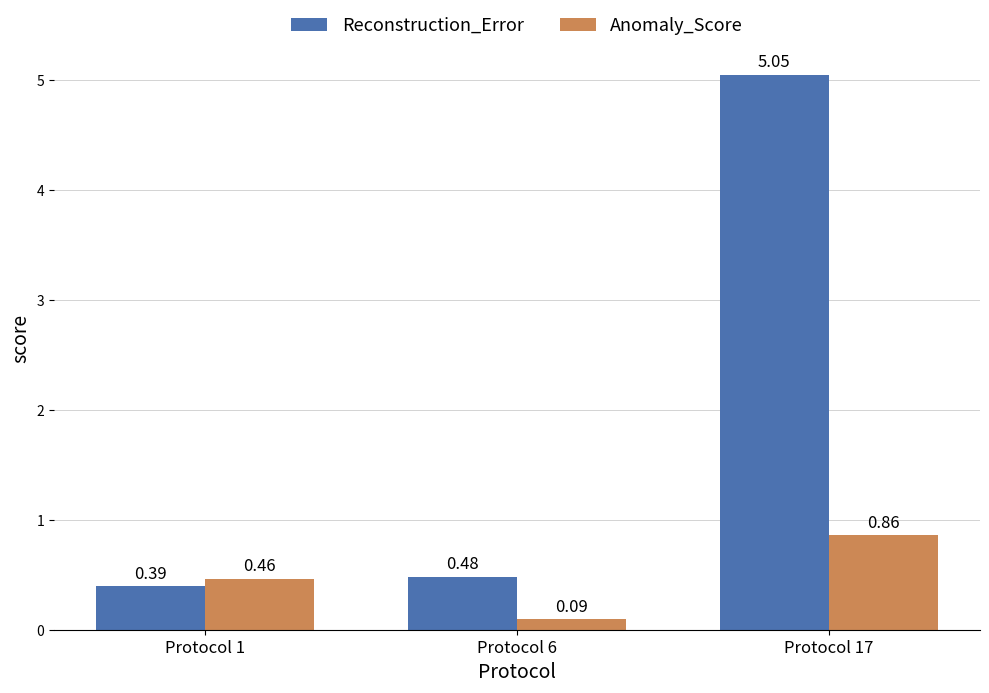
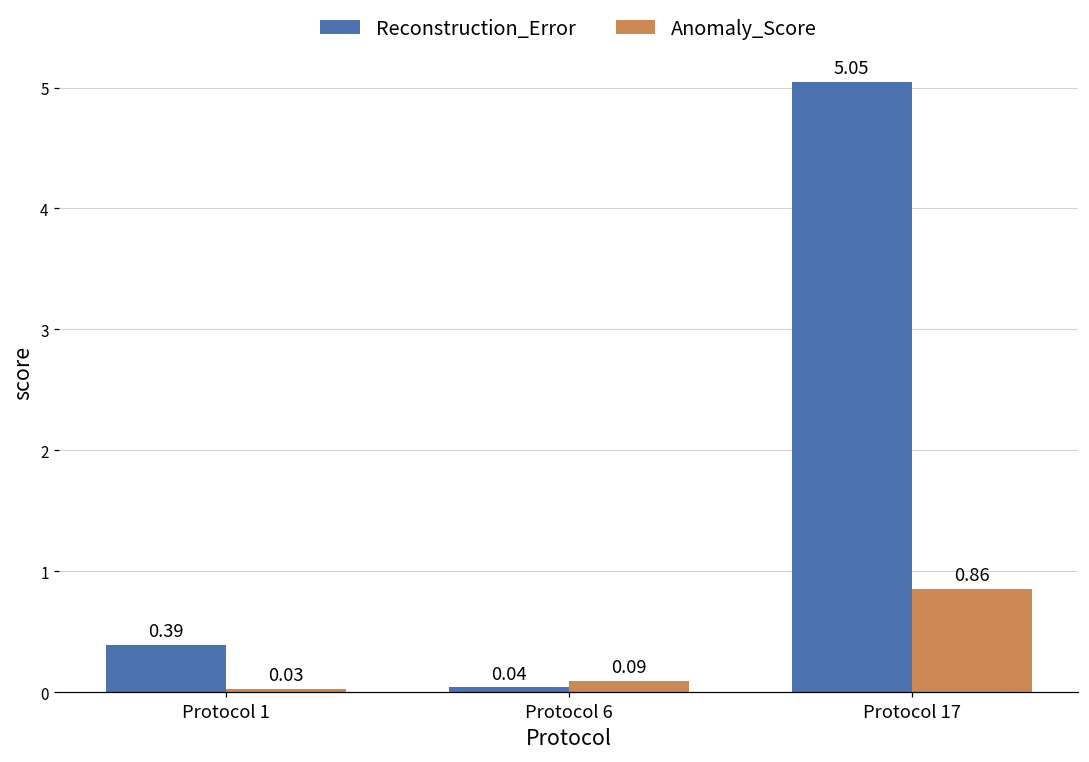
  {
    "Reconstruction_Error": {
      "Protocol 1": 0.39,
-     "Protocol 6": 0.48,
+     "Protocol 6": 0.04,
      "Protocol 17": 5.05
    },
    "Anomaly_Score": {
-     "Protocol 1": 0.46,
+     "Protocol 1": 0.03,
      "Protocol 6": 0.09,
      "Protocol 17": 0.86
    }
  }
